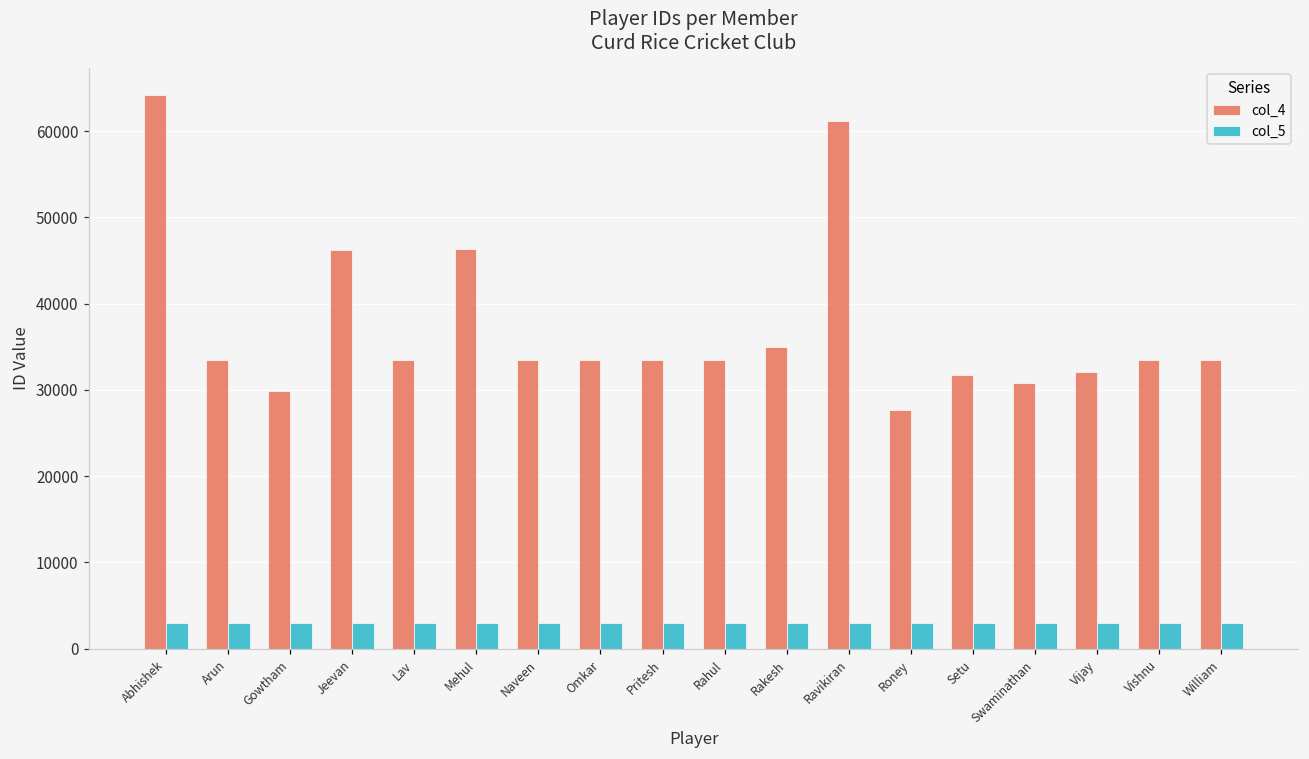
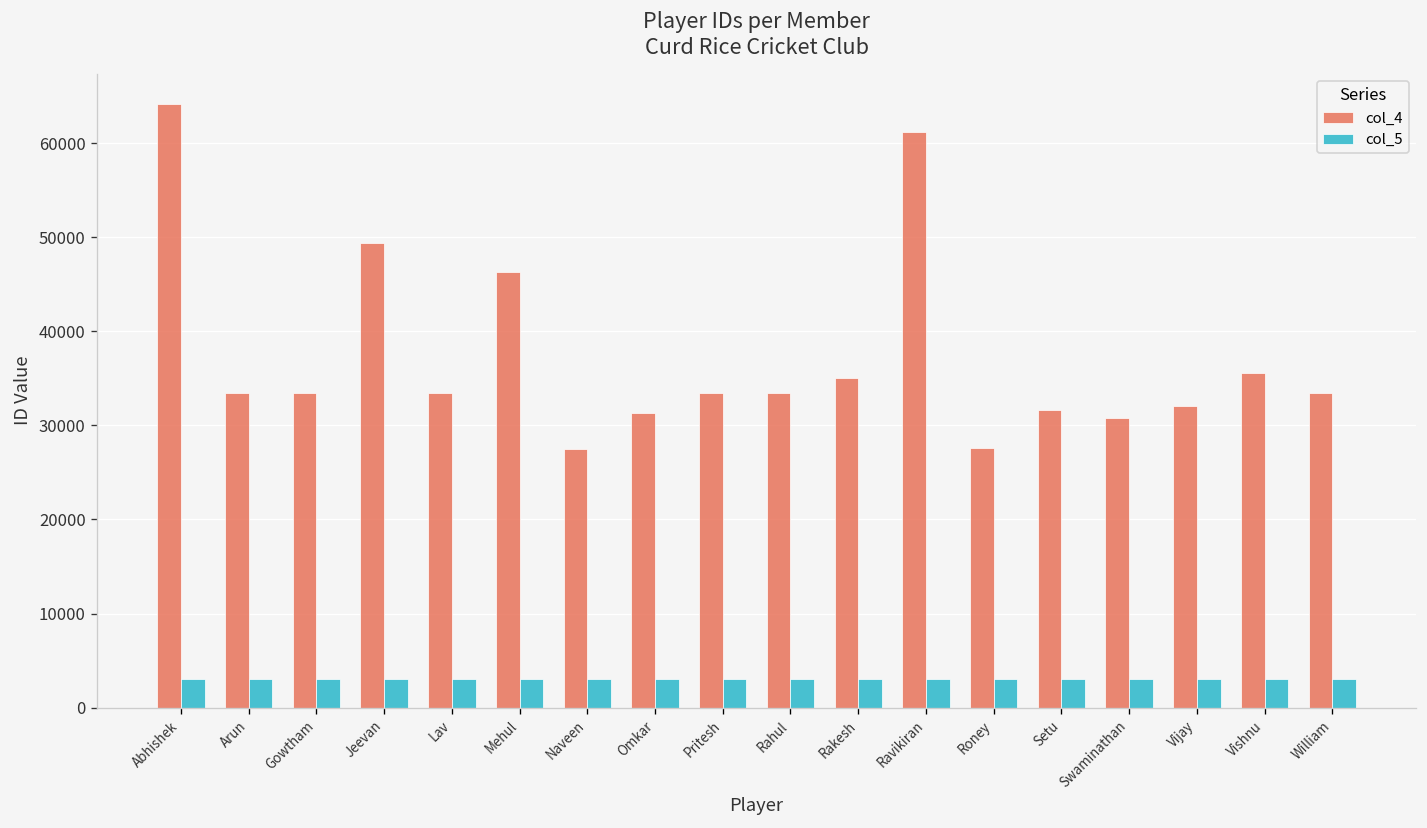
  {
    "col_4": {
      "Abhishek": 64000,
      "Arun": 33000,
-     "Gowtham": 30000,
-     "Jeevan": 46000,
+     "Gowtham": 33000,
+     "Jeevan": 49000,
      "Lav": 33000,
      "Mehul": 46000,
-     "Naveen": 33000,
-     "Omkar": 33000,
+     "Naveen": 28000,
+     "Omkar": 31000,
      "Pritesh": 33000,
      "Rahul": 33000,
      "Rakesh": 35000,
      "Ravikiran": 61000,
      "Roney": 28000,
      "Setu": 32000,
      "Swaminathan": 31000,
      "Vijay": 32000,
-     "Vishnu": 33000,
+     "Vishnu": 36000,
      "William": 33000
    },
    "col_5": {
      "Abhishek": 3000,
      "Arun": 3000,
      "Gowtham": 3000,
      "Jeevan": 3000,
      "Lav": 3000,
      "Mehul": 3000,
      "Naveen": 3000,
      "Omkar": 3000,
      "Pritesh": 3000,
      "Rahul": 3000,
      "Rakesh": 3000,
      "Ravikiran": 3000,
      "Roney": 3000,
      "Setu": 3000,
      "Swaminathan": 3000,
      "Vijay": 3000,
      "Vishnu": 3000,
      "William": 3000
    }
  }
